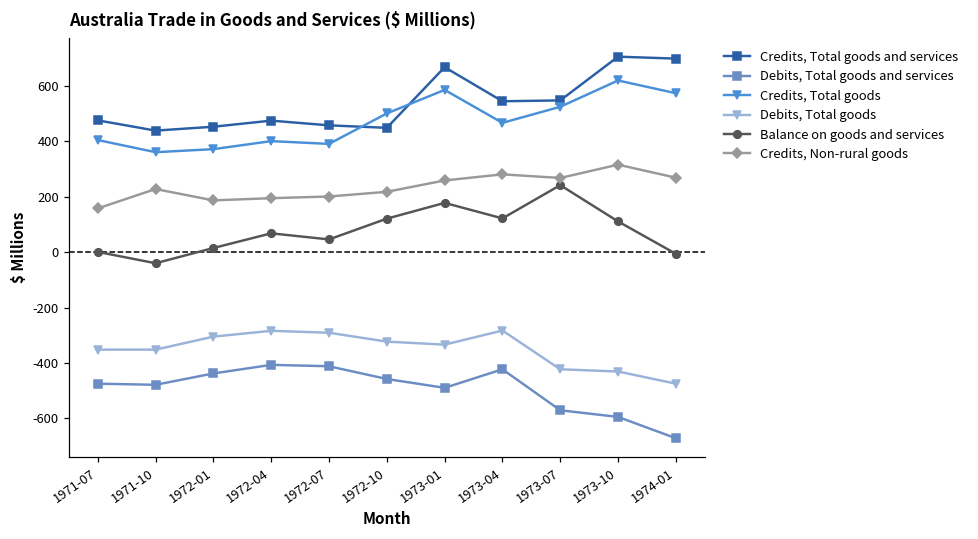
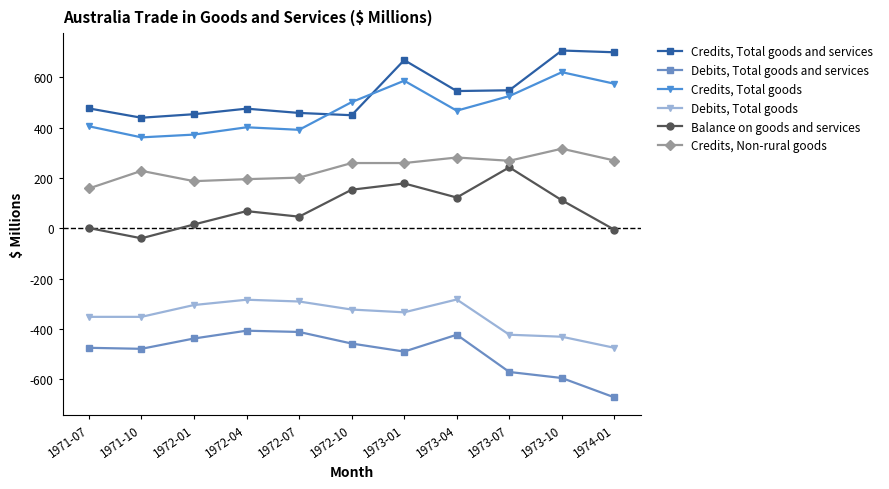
  {
    "Credits, Total goods and services": {
      "1971-07": 480,
      "1971-10": 440,
      "1972-01": 450,
      "1972-04": 480,
      "1972-07": 460,
      "1972-10": 450,
      "1973-01": 670,
      "1973-04": 550,
      "1973-07": 550,
      "1973-10": 710,
      "1974-01": 700
    },
    "Debits, Total goods": {
      "1971-07": -350,
      "1971-10": -350,
      "1972-01": -310,
      "1972-04": -280,
      "1972-07": -290,
      "1972-10": -320,
      "1973-01": -330,
      "1973-04": -280,
      "1973-07": -420,
      "1973-10": -430,
      "1974-01": -480
    },
    "Balance on goods and services": {
      "1971-07": 0,
      "1971-10": -40,
      "1972-01": 20,
      "1972-04": 70,
      "1972-07": 50,
-     "1972-10": 120,
+     "1972-10": 150,
      "1973-01": 180,
      "1973-04": 120,
      "1973-07": 240,
      "1973-10": 110,
      "1974-01": -10
    },
    "Credits, Non-rural goods": {
      "1971-07": 160,
      "1971-10": 230,
      "1972-01": 190,
      "1972-04": 200,
      "1972-07": 200,
-     "1972-10": 220,
+     "1972-10": 260,
      "1973-01": 260,
      "1973-04": 280,
      "1973-07": 270,
      "1973-10": 320,
      "1974-01": 270
    }
  }
